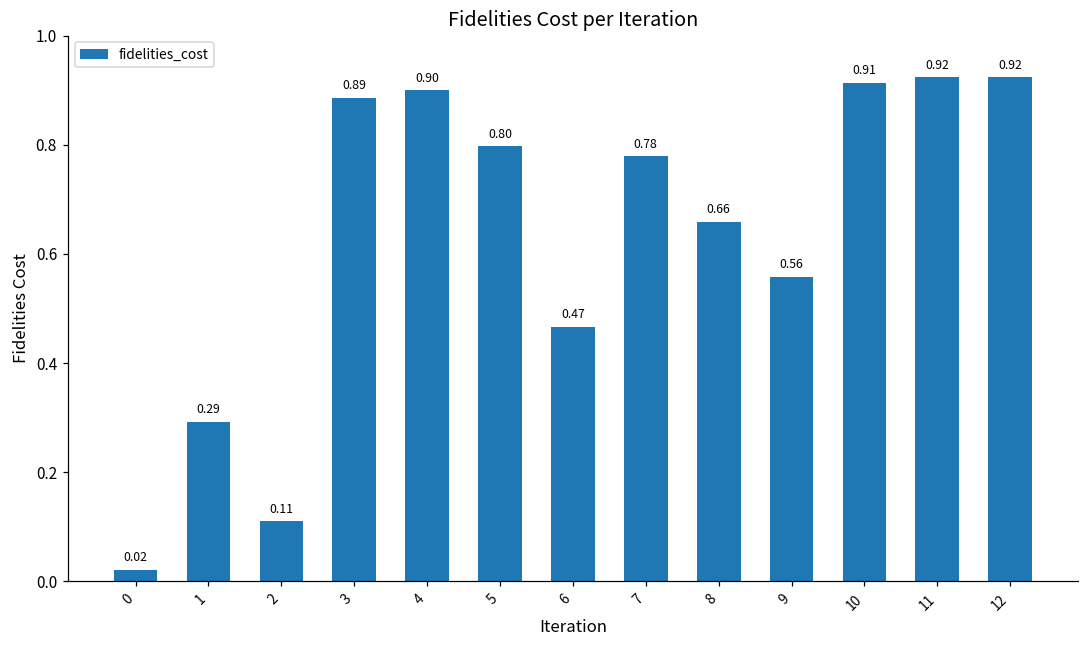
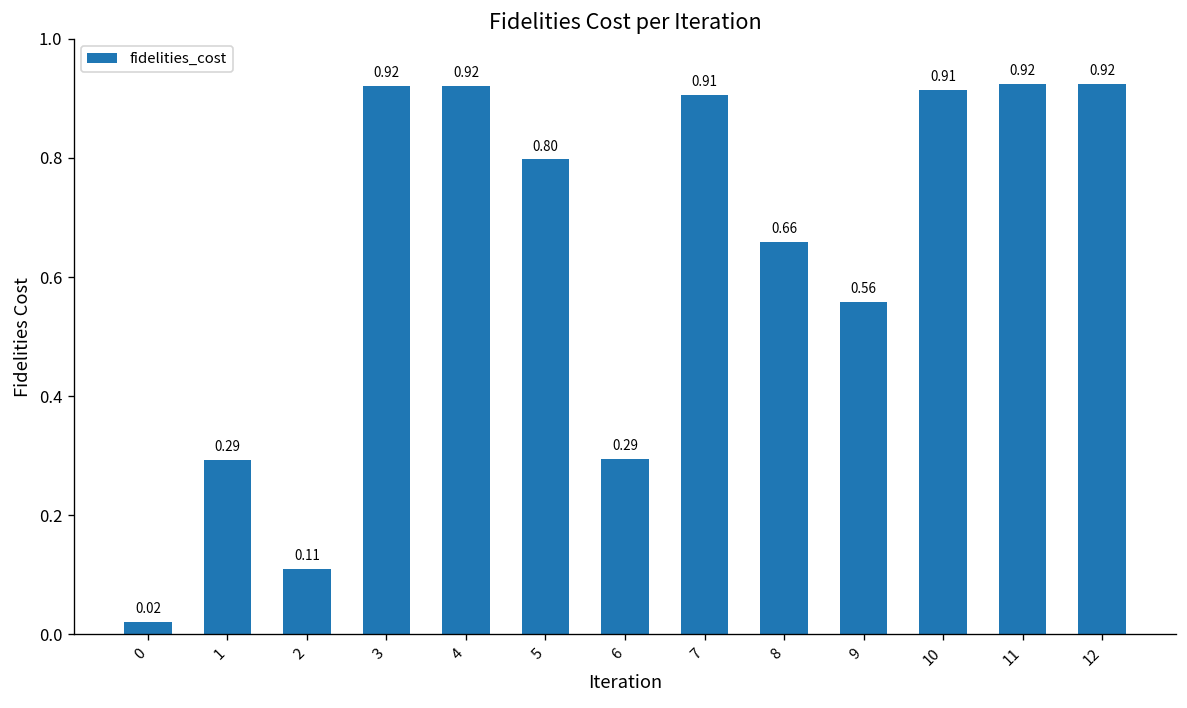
  {
    "0": 0.02,
    "1": 0.29,
    "2": 0.11,
-   "3": 0.89,
-   "4": 0.90,
+   "3": 0.92,
+   "4": 0.92,
    "5": 0.80,
-   "6": 0.47,
-   "7": 0.78,
+   "6": 0.29,
+   "7": 0.91,
    "8": 0.66,
    "9": 0.56,
    "10": 0.91,
    "11": 0.92,
    "12": 0.92
  }
